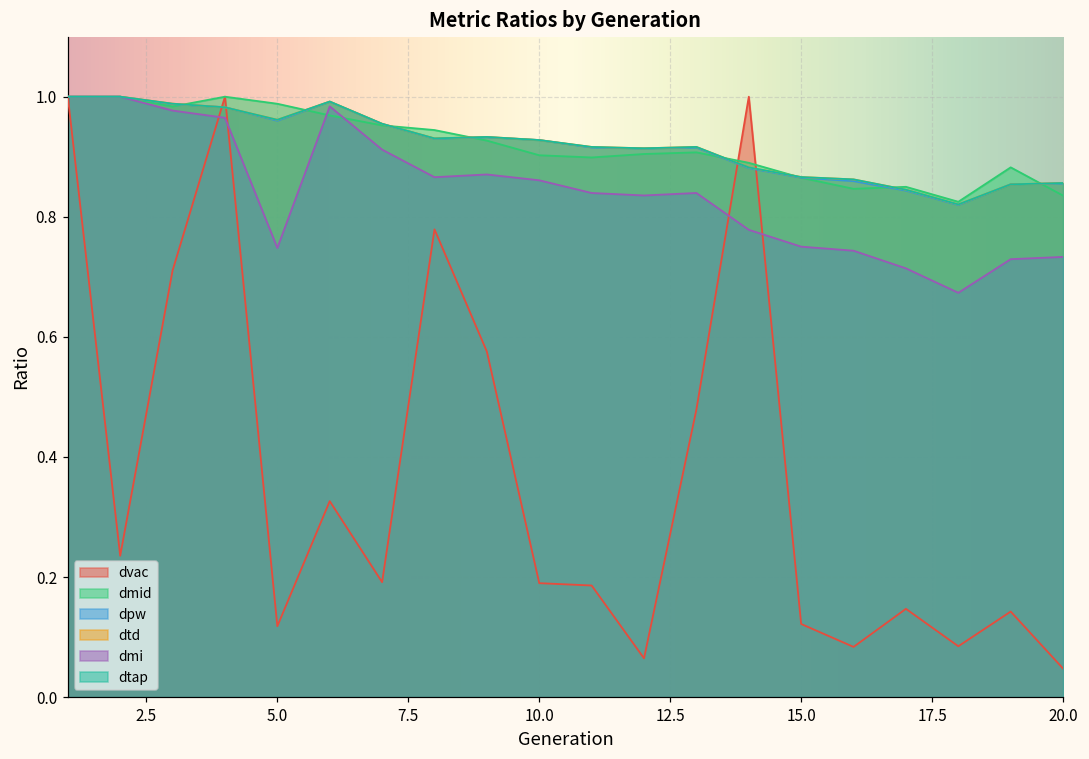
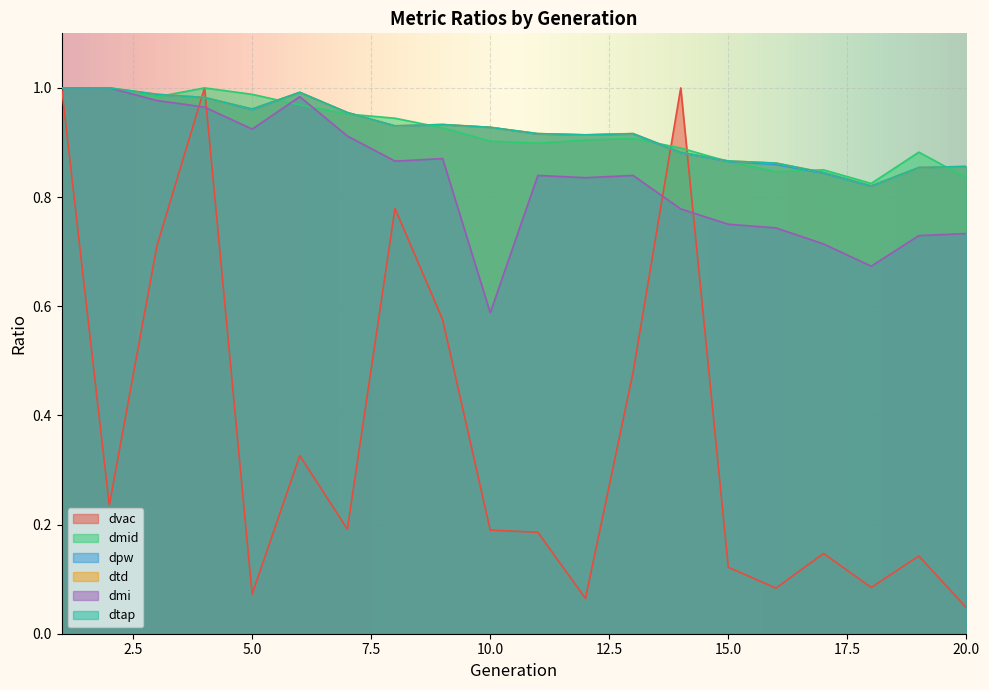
  {
    "dvac": {
-     "5.0": 0.12,
+     "5.0": 0.07,
      "10.0": 0.19,
      "15.0": 0.12,
      "20.0": 0.05
    },
    "dmi": {
-     "5.0": 0.75,
-     "10.0": 0.86,
+     "5.0": 0.92,
+     "10.0": 0.59,
      "15.0": 0.75,
      "20.0": 0.73
    }
  }
